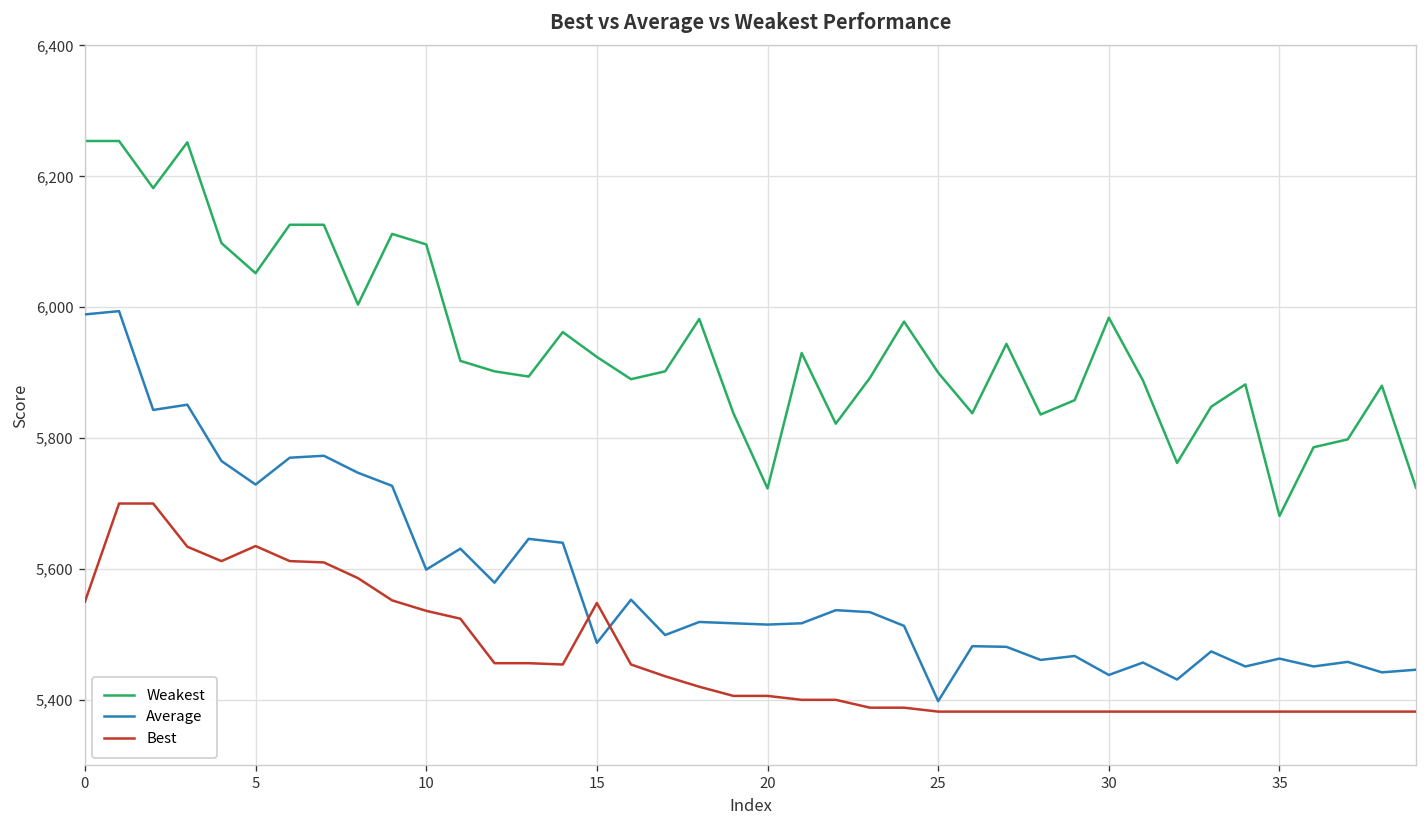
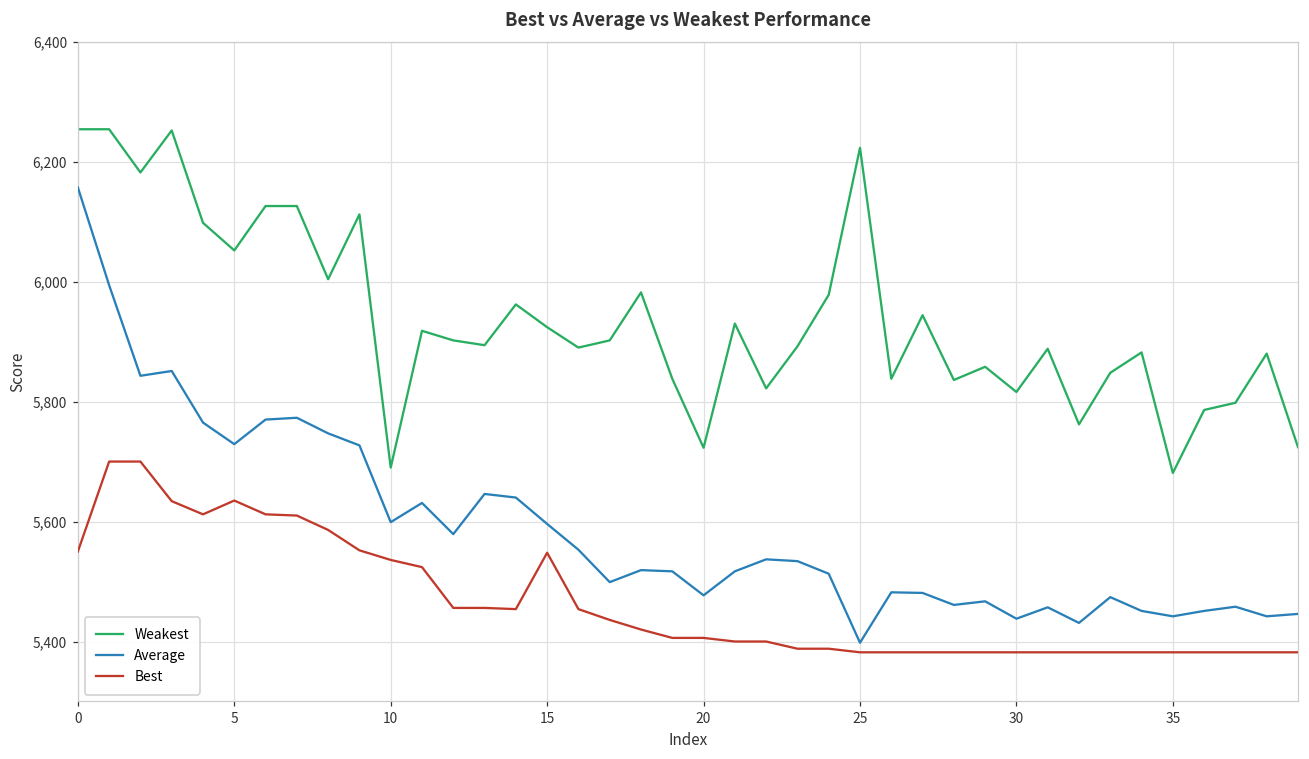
  {
    "Weakest": {
      "0": "6,250",
      "5": "6,050",
-     "10": "6,100",
+     "10": "5,690",
      "15": "5,920",
      "20": "5,720",
-     "25": "5,900",
-     "30": "5,980",
+     "25": "6,220",
+     "30": "5,820",
      "35": "5,680"
    },
    "Average": {
-     "0": "5,990",
+     "0": "6,160",
      "5": "5,730",
      "10": "5,600",
-     "15": "5,490",
-     "20": "5,520",
+     "15": "5,600",
+     "20": "5,480",
      "25": "5,400",
      "30": "5,440",
-     "35": "5,460"
+     "35": "5,440"
    },
    "Best": {
      "0": "5,550",
      "5": "5,640",
      "10": "5,540",
      "15": "5,550",
      "20": "5,410",
      "25": "5,380",
      "30": "5,380",
      "35": "5,380"
    }
  }
